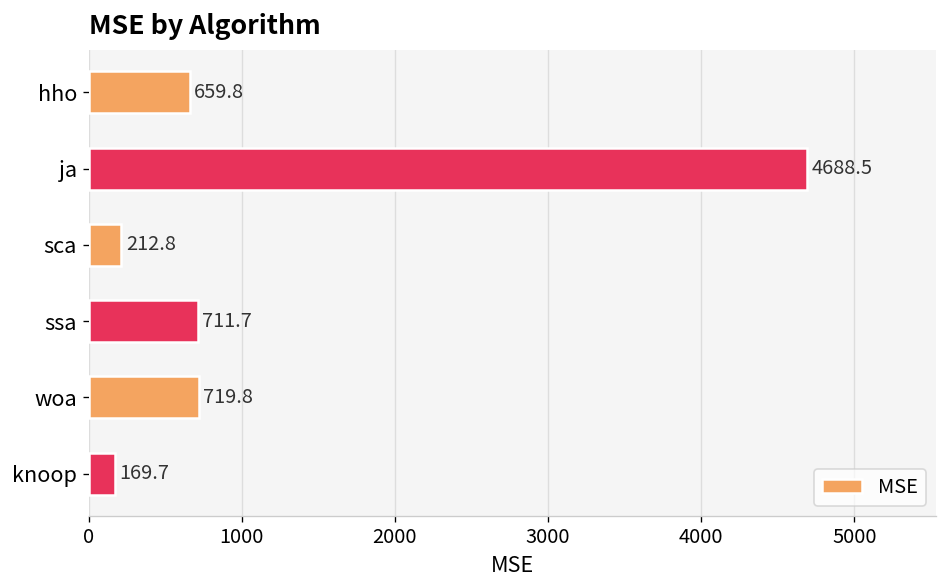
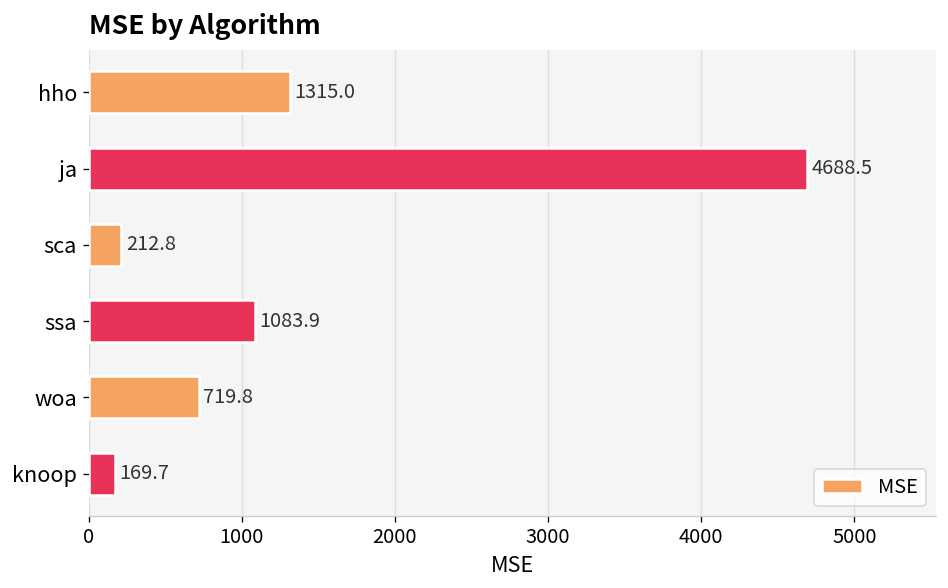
  {
-   "hho": 659.8,
+   "hho": 1315.0,
    "ja": 4688.5,
    "sca": 212.8,
-   "ssa": 711.7,
+   "ssa": 1083.9,
    "woa": 719.8,
    "knoop": 169.7
  }
